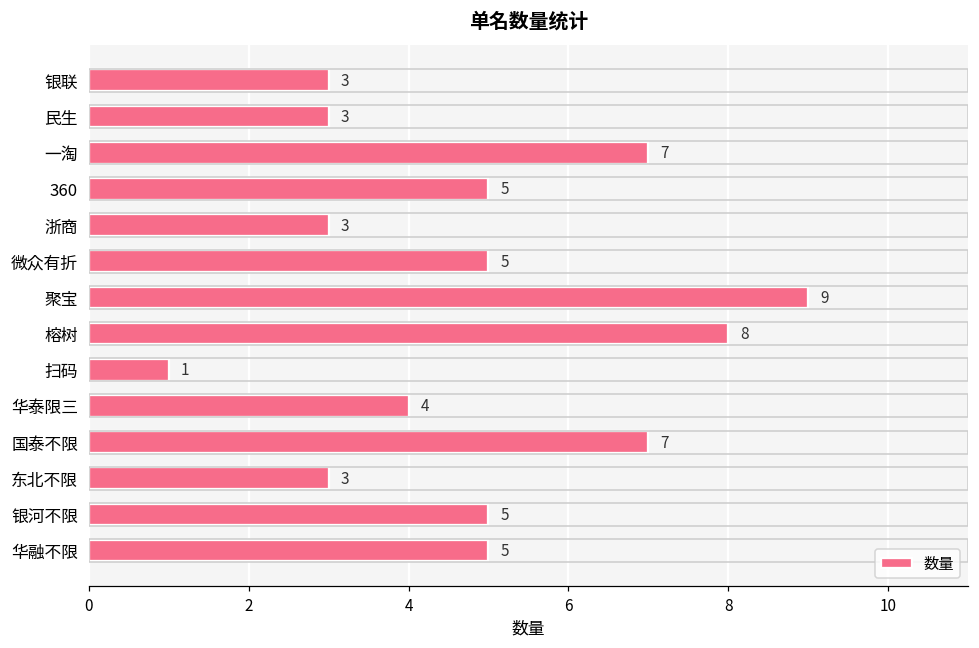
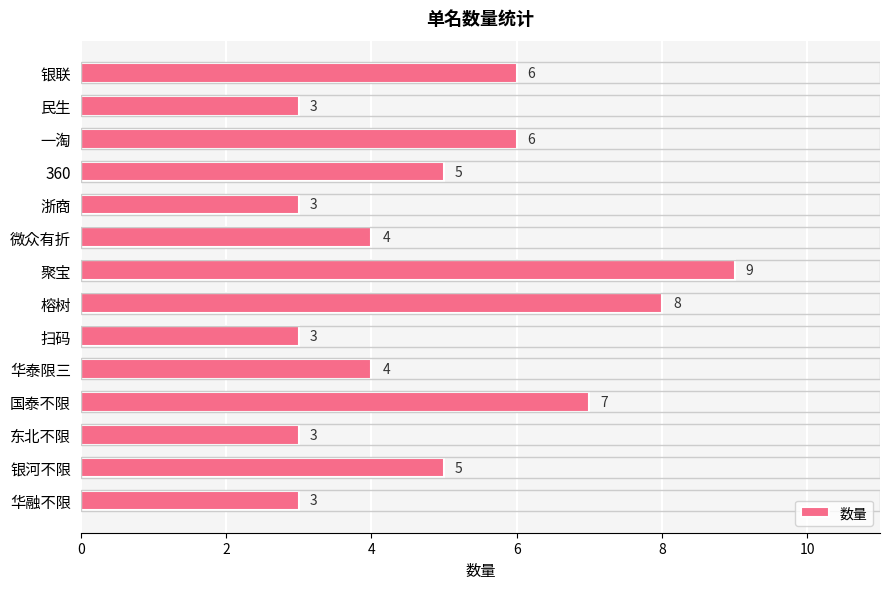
  {
-   "银联": 3,
+   "银联": 6,
    "民生": 3,
-   "一淘": 7,
+   "一淘": 6,
    "360": 5,
    "浙商": 3,
-   "微众有折": 5,
+   "微众有折": 4,
    "聚宝": 9,
    "榕树": 8,
-   "扫码": 1,
+   "扫码": 3,
    "华泰限三": 4,
    "国泰不限": 7,
    "东北不限": 3,
    "银河不限": 5,
-   "华融不限": 5
+   "华融不限": 3
  }
